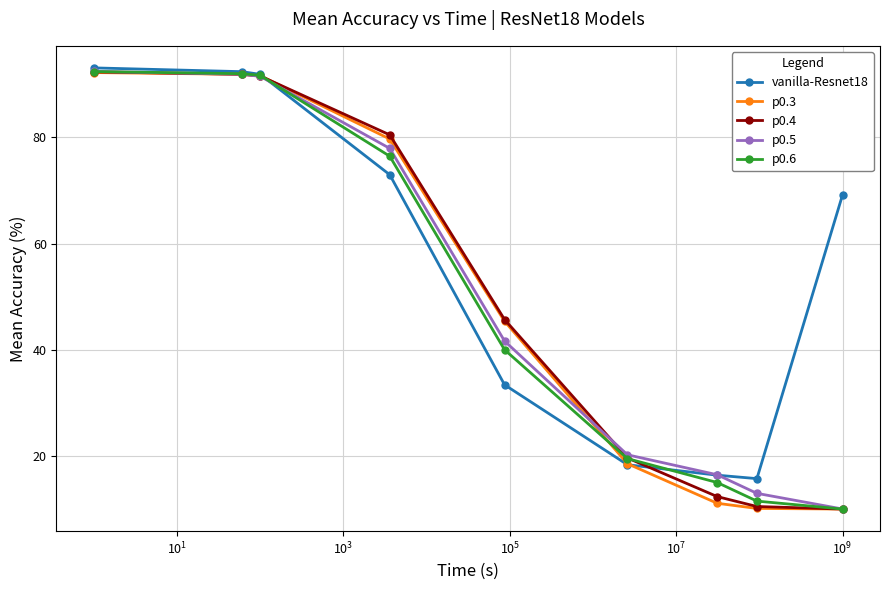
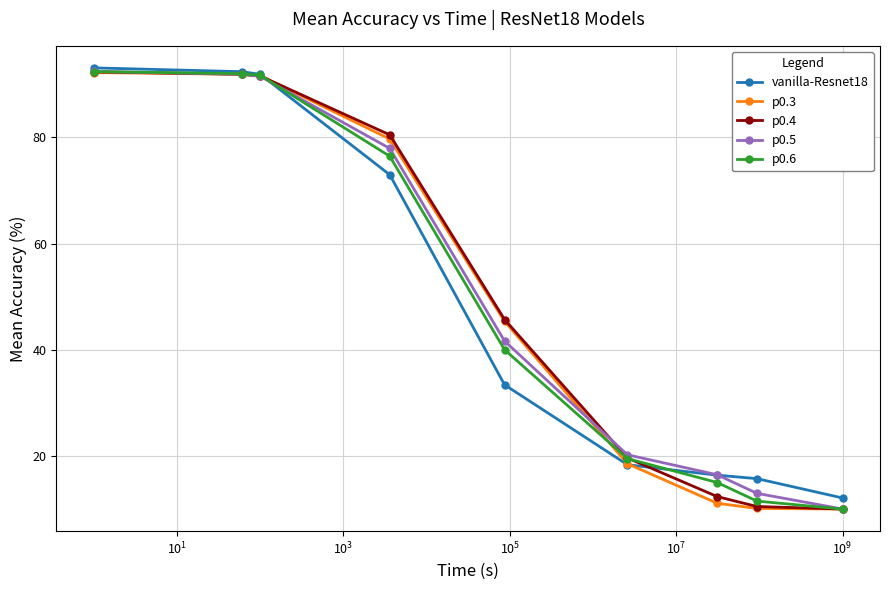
  {
    "vanilla-Resnet18": {
-     "10^9": 69
+     "10^9": 12
    }
  }
